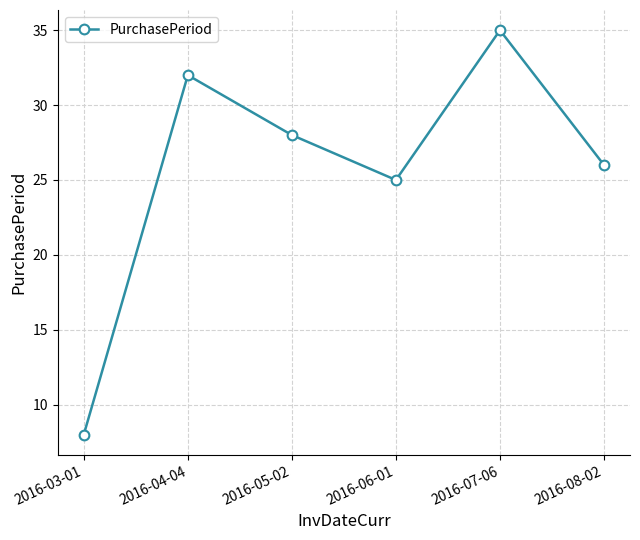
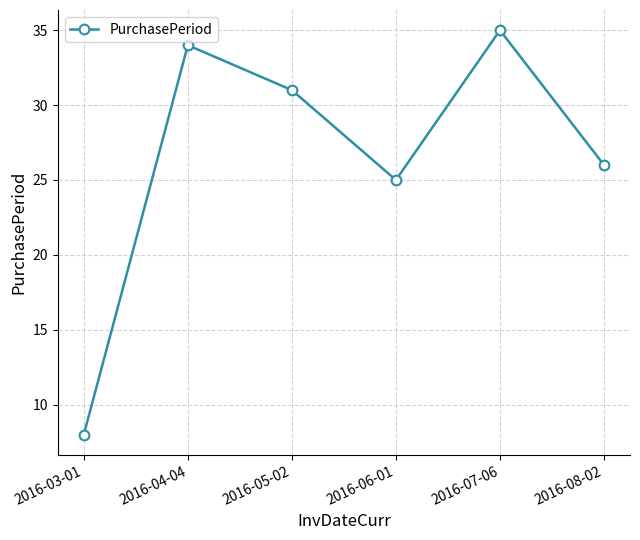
  {
    "2016-03-01": 8,
-   "2016-04-04": 32,
-   "2016-05-02": 28,
+   "2016-04-04": 34,
+   "2016-05-02": 31,
    "2016-06-01": 25,
    "2016-07-06": 35,
    "2016-08-02": 26
  }
